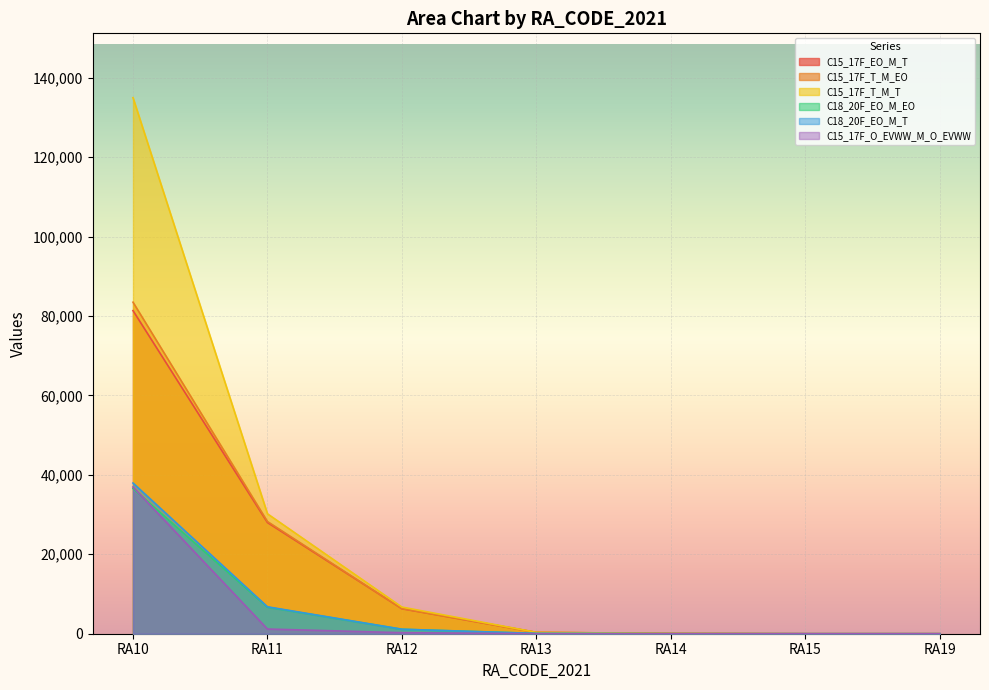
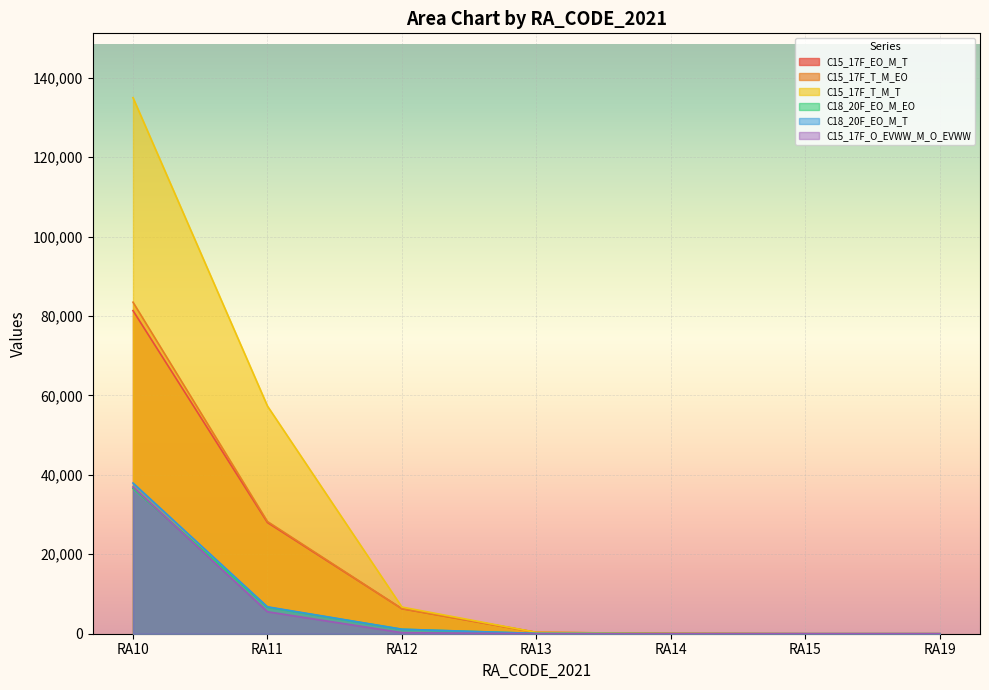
  {
    "C15_17F_T_M_T": {
      "RA10": "135,000",
-     "RA11": "30,000"
+     "RA11": "57,000"
    },
    "C18_20F_EO_M_T": {
      "RA10": "38,000"
    },
    "C15_17F_O_EVWW_M_O_EVWW": {
-     "RA11": "1,000",
+     "RA11": "6,000",
      "RA12": "0"
    }
  }
